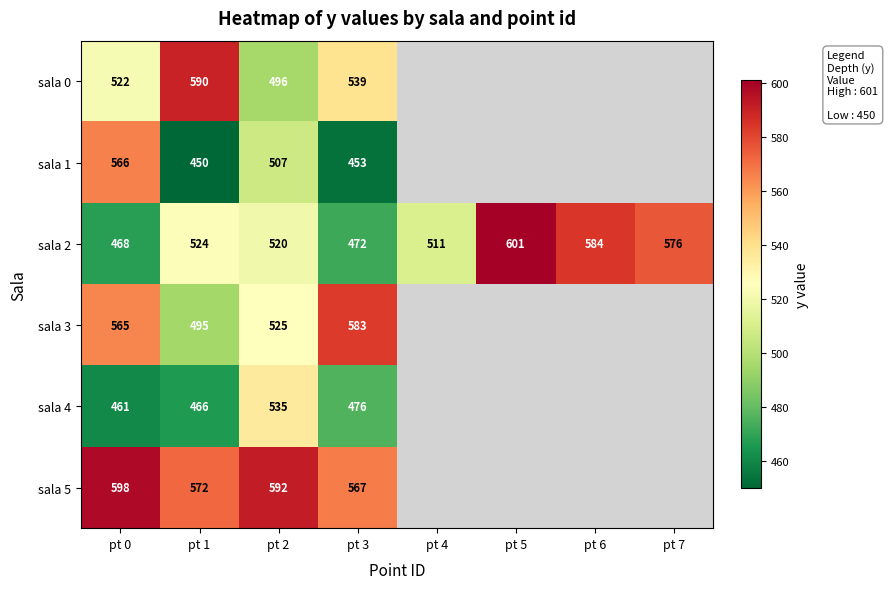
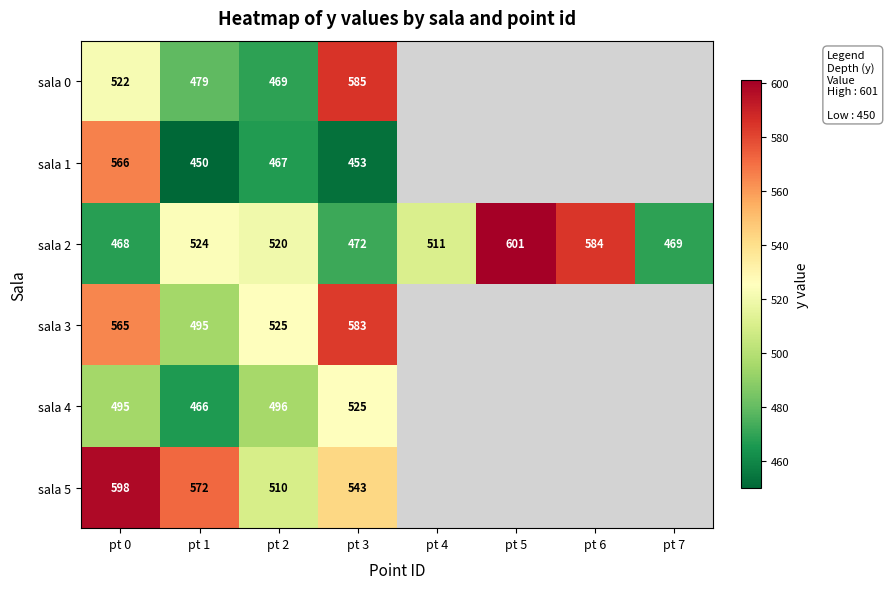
  {
    "sala 0": {
      "pt 0": 522,
-     "pt 1": 590,
-     "pt 2": 496,
-     "pt 3": 539
+     "pt 1": 479,
+     "pt 2": 469,
+     "pt 3": 585
    },
    "sala 1": {
      "pt 0": 566,
      "pt 1": 450,
-     "pt 2": 507,
+     "pt 2": 467,
      "pt 3": 453
    },
    "sala 2": {
      "pt 0": 468,
      "pt 1": 524,
      "pt 2": 520,
      "pt 3": 472,
      "pt 4": 511,
      "pt 5": 601,
      "pt 6": 584,
-     "pt 7": 576
+     "pt 7": 469
    },
    "sala 3": {
      "pt 0": 565,
      "pt 1": 495,
      "pt 2": 525,
      "pt 3": 583
    },
    "sala 4": {
-     "pt 0": 461,
+     "pt 0": 495,
      "pt 1": 466,
-     "pt 2": 535,
-     "pt 3": 476
+     "pt 2": 496,
+     "pt 3": 525
    },
    "sala 5": {
      "pt 0": 598,
      "pt 1": 572,
-     "pt 2": 592,
-     "pt 3": 567
+     "pt 2": 510,
+     "pt 3": 543
    }
  }
